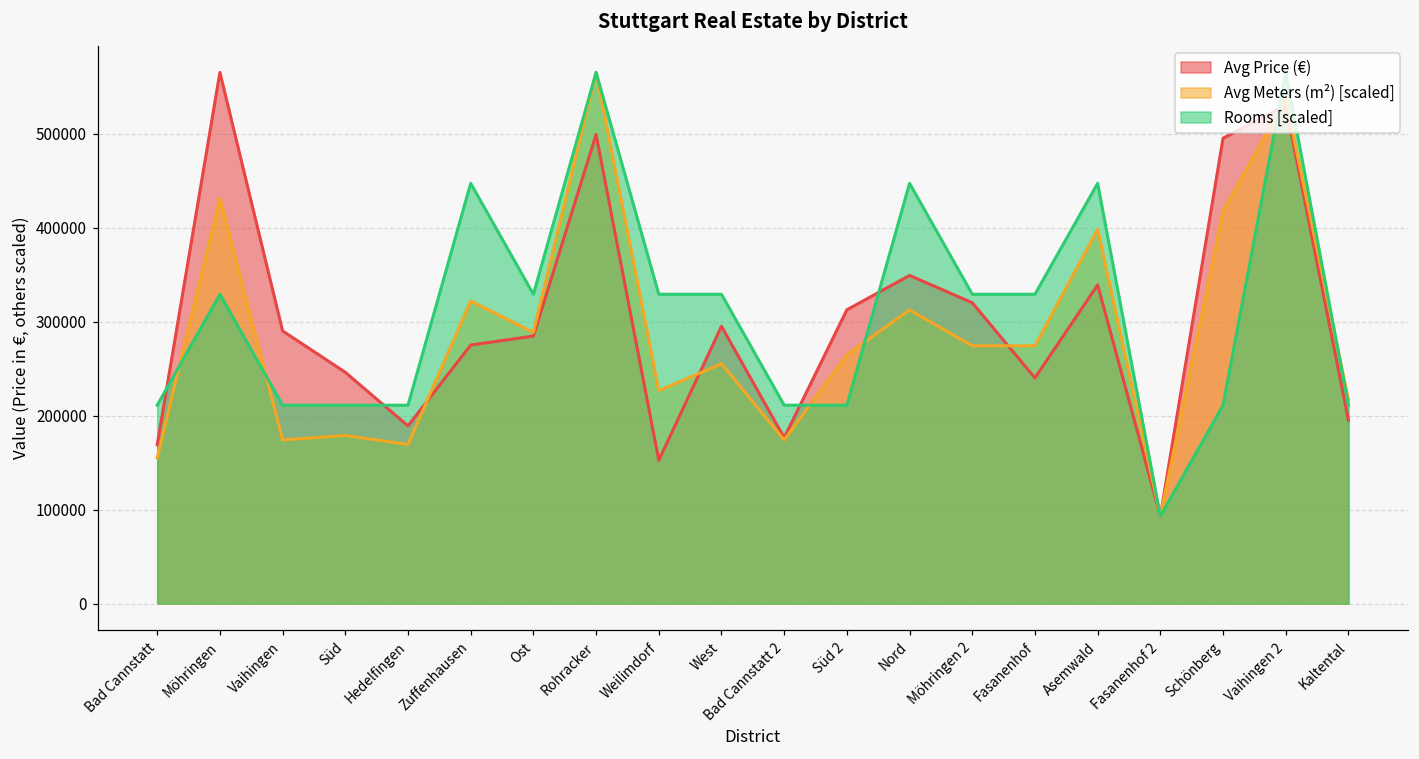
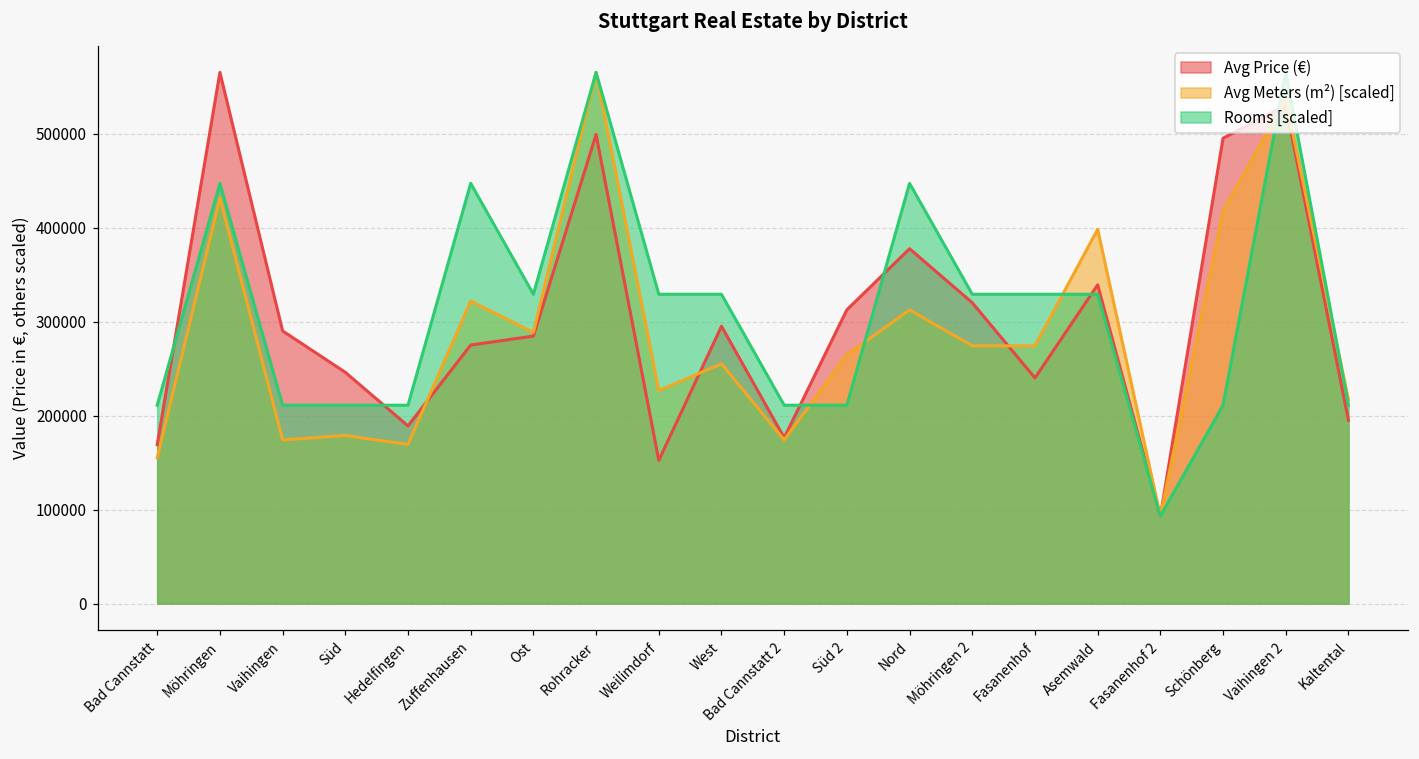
  {
    "Avg Price (€)": {
      "Bad Cannstatt": 170000,
      "Möhringen": 570000,
      "Vaihingen": 290000,
      "Süd": 250000,
      "Hedelfingen": 190000,
      "Zuffenhausen": 280000,
      "Ost": 280000,
      "Rohracker": 500000,
      "Weilimdorf": 150000,
      "West": 300000,
      "Süd 2": 310000,
-     "Nord": 350000,
+     "Nord": 380000,
      "Möhringen 2": 320000,
      "Fasanenhof": 240000,
      "Asemwald": 340000,
      "Schönberg": 500000,
      "Kaltental": 200000
    },
    "Avg Meters (m²) [scaled]": {
      "Bad Cannstatt": 150000,
      "Möhringen": 430000,
      "Vaihingen": 170000,
      "Süd": 180000,
      "Hedelfingen": 170000,
      "Zuffenhausen": 320000,
      "Ost": 290000,
      "Weilimdorf": 230000,
      "West": 260000,
      "Süd 2": 260000,
      "Nord": 310000,
      "Möhringen 2": 270000,
      "Fasanenhof": 270000,
      "Asemwald": 400000,
      "Schönberg": 420000,
      "Kaltental": 220000
    },
    "Rooms [scaled]": {
      "Bad Cannstatt": 210000,
-     "Möhringen": 330000,
+     "Möhringen": 450000,
      "Vaihingen": 210000,
      "Süd": 210000,
      "Hedelfingen": 210000,
      "Zuffenhausen": 450000,
      "Ost": 330000,
      "Weilimdorf": 330000,
      "West": 330000,
      "Bad Cannstatt 2": 210000,
      "Süd 2": 210000,
      "Nord": 450000,
      "Möhringen 2": 330000,
      "Fasanenhof": 330000,
-     "Asemwald": 450000,
+     "Asemwald": 330000,
      "Schönberg": 210000,
      "Kaltental": 210000
    }
  }
